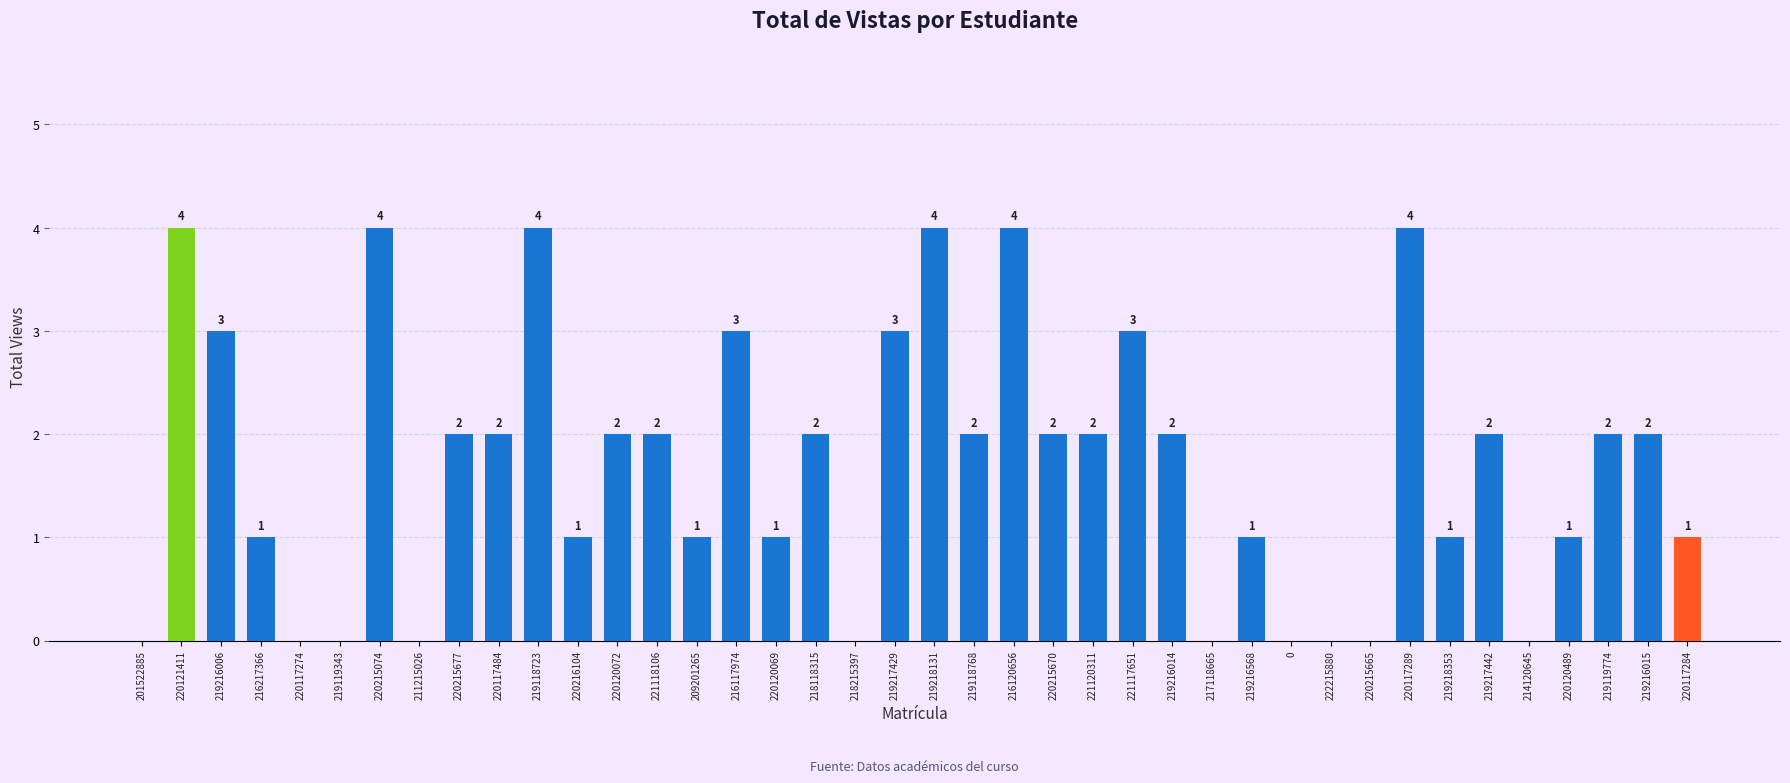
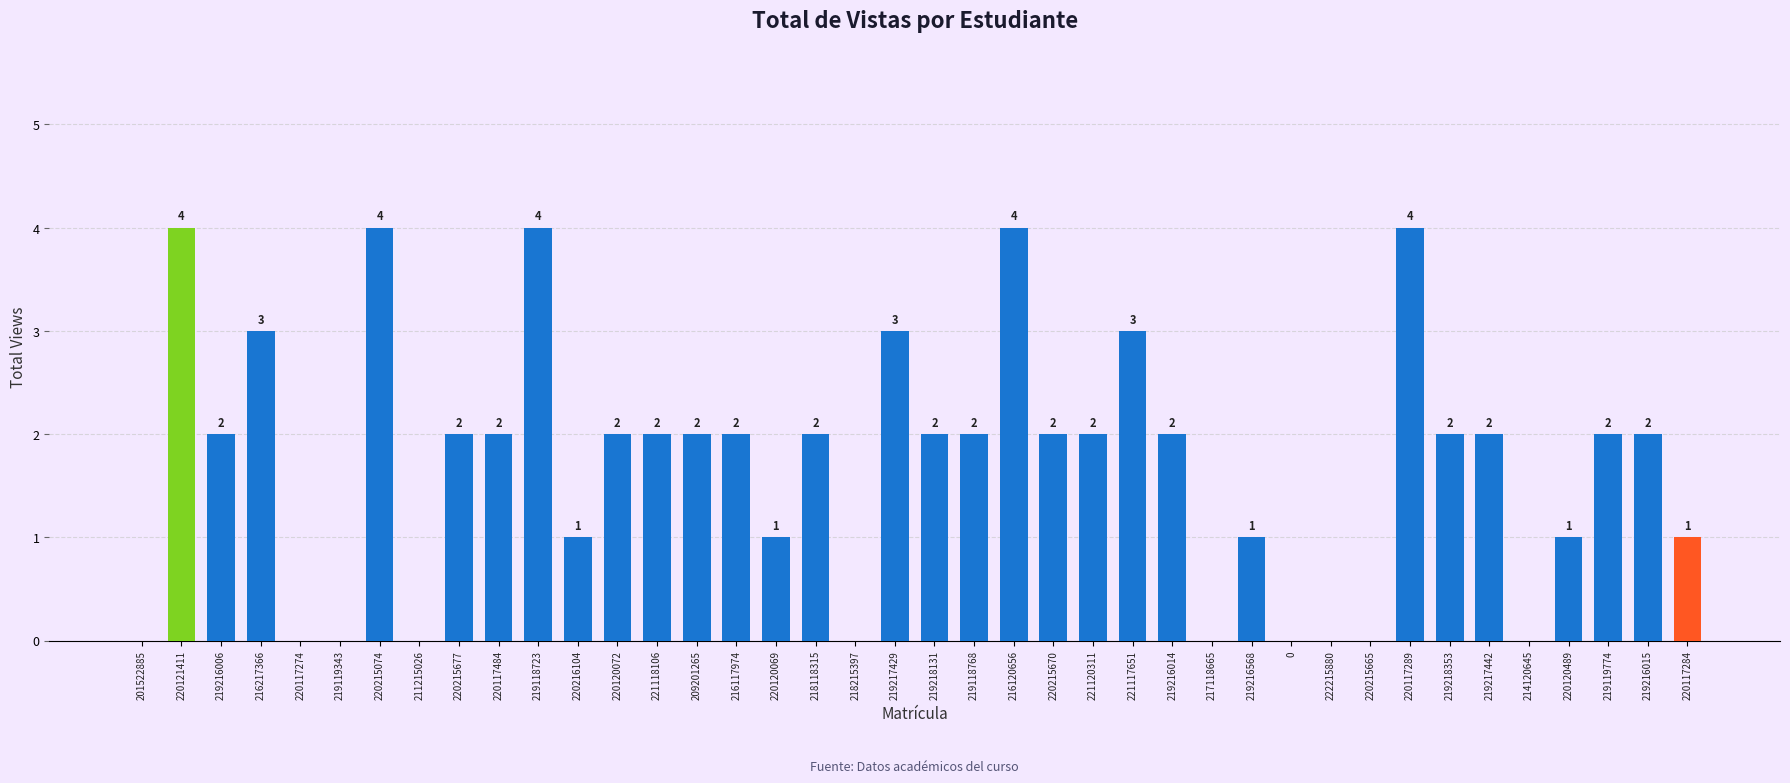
  {
    "220121411": 4,
-   "219216006": 3,
-   "216217366": 1,
+   "219216006": 2,
+   "216217366": 3,
    "220215074": 4,
    "220215677": 2,
    "220117484": 2,
    "219118723": 4,
    "220216104": 1,
    "220120072": 2,
    "221118106": 2,
-   "209201265": 1,
-   "216117974": 3,
+   "209201265": 2,
+   "216117974": 2,
    "220120069": 1,
    "218118315": 2,
    "219217429": 3,
-   "219218131": 4,
+   "219218131": 2,
    "219118768": 2,
    "216120656": 4,
    "220215670": 2,
    "221120311": 2,
    "221117651": 3,
    "219216014": 2,
    "219216568": 1,
    "220117289": 4,
-   "219218353": 1,
+   "219218353": 2,
    "219217442": 2,
    "220120489": 1,
    "219119774": 2,
    "219216015": 2,
    "220117284": 1
  }
